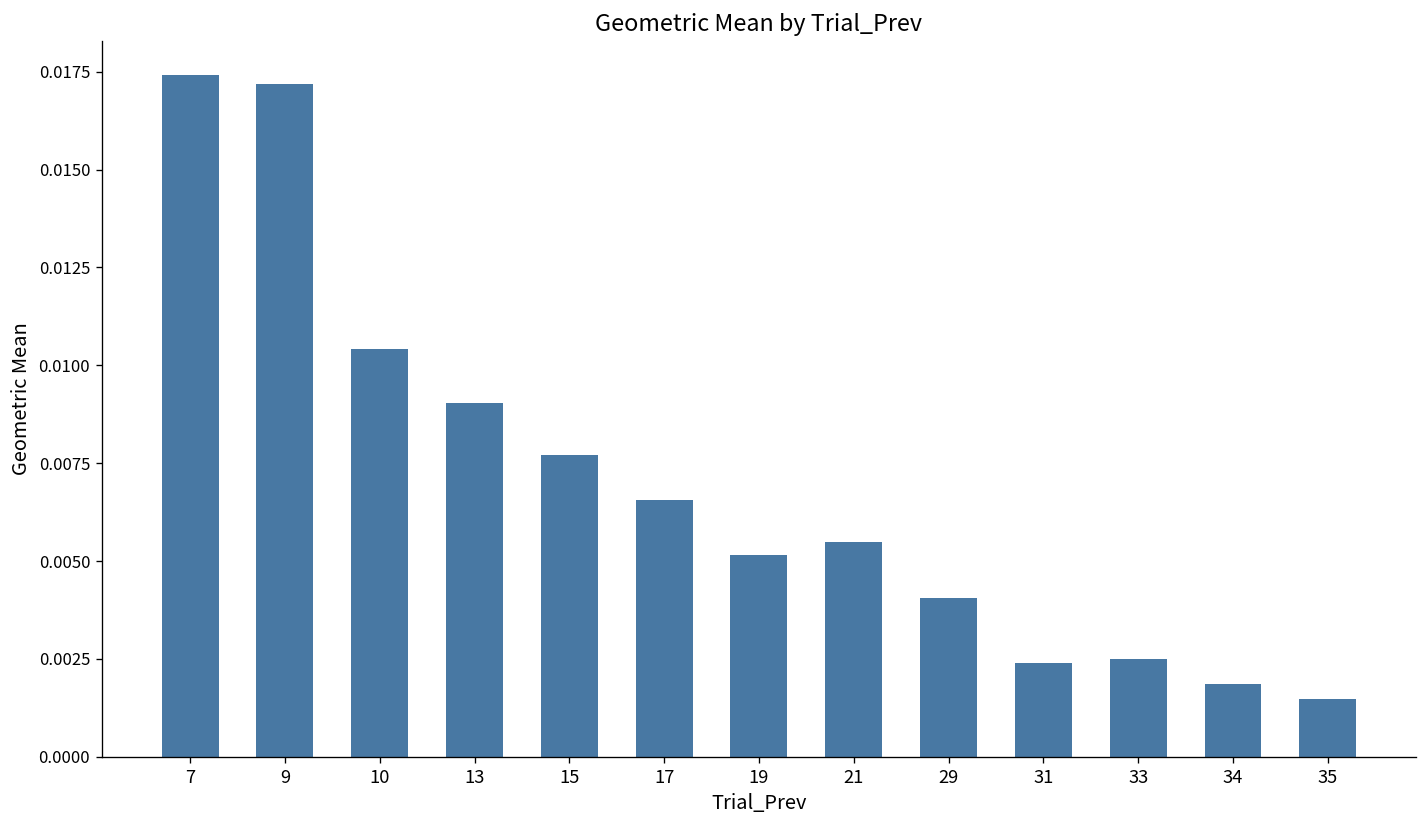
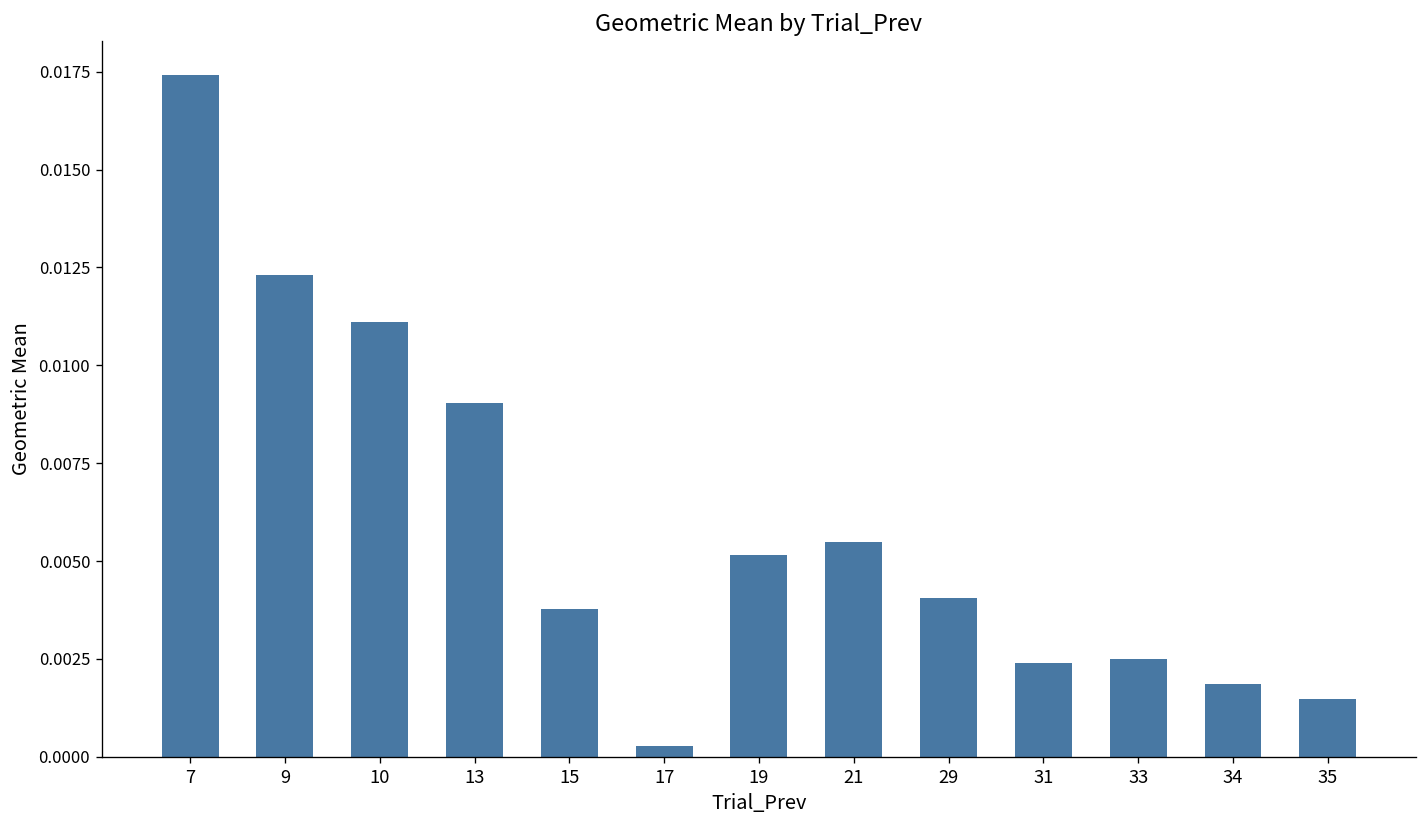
  {
    "7": 0.0174,
-   "9": 0.0172,
-   "10": 0.0104,
+   "9": 0.0123,
+   "10": 0.0111,
    "13": 0.0090,
-   "15": 0.0077,
-   "17": 0.0066,
+   "15": 0.0038,
+   "17": 0.0003,
    "19": 0.0052,
    "21": 0.0055,
    "29": 0.0041,
    "31": 0.0024,
    "33": 0.0025,
    "34": 0.0019,
    "35": 0.0015
  }
